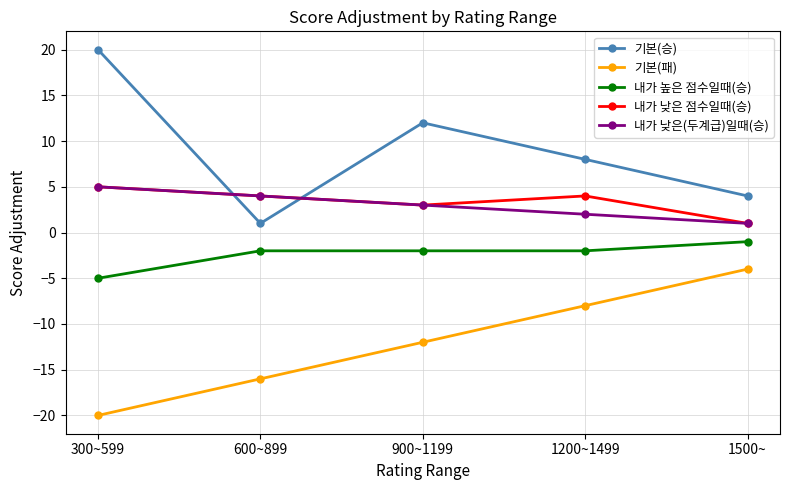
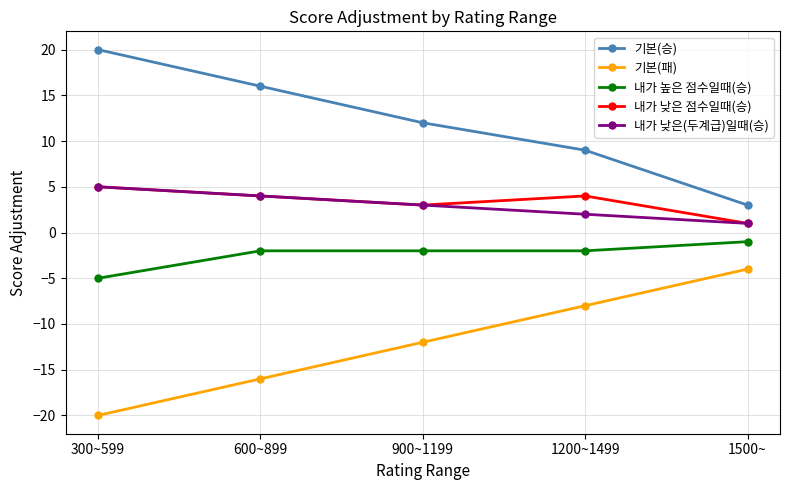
  {
    "기본(승)": {
      "300~599": 20,
-     "600~899": 1,
+     "600~899": 16,
      "900~1199": 12,
-     "1200~1499": 8,
-     "1500~": 4
+     "1200~1499": 9,
+     "1500~": 3
    },
    "기본(패)": {
      "300~599": -20,
      "600~899": -16,
      "900~1199": -12,
      "1200~1499": -8,
      "1500~": -4
    },
    "내가 높은 점수일때(승)": {
      "300~599": -5,
      "600~899": -2,
      "900~1199": -2,
      "1200~1499": -2,
      "1500~": -1
    },
    "내가 낮은 점수일때(승)": {
      "1200~1499": 4
    },
    "내가 낮은(두계급)일때(승)": {
      "1200~1499": 2
    }
  }
